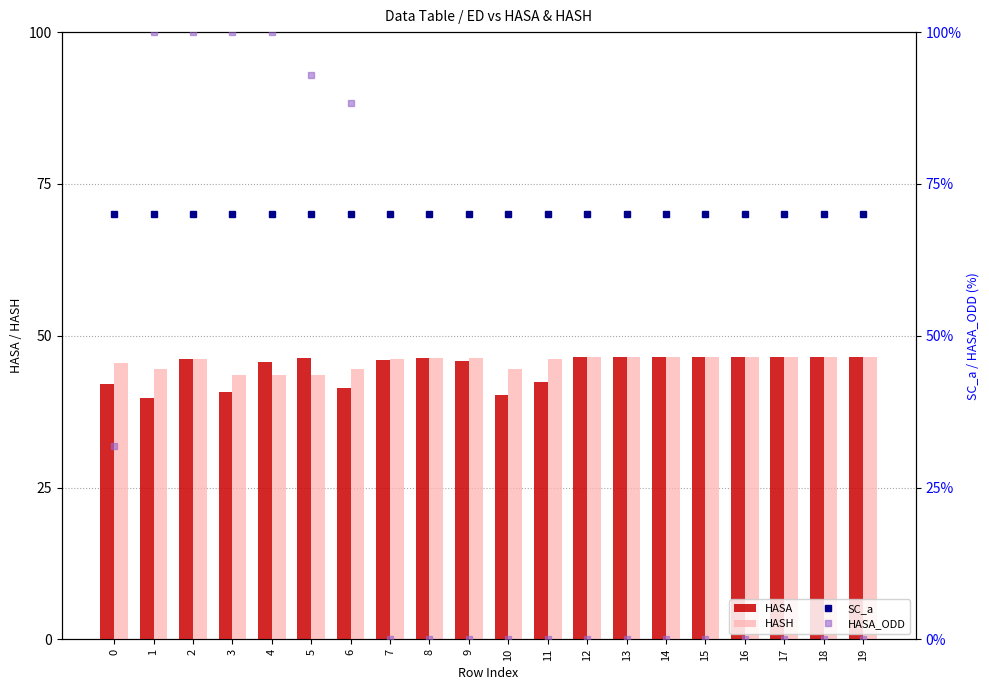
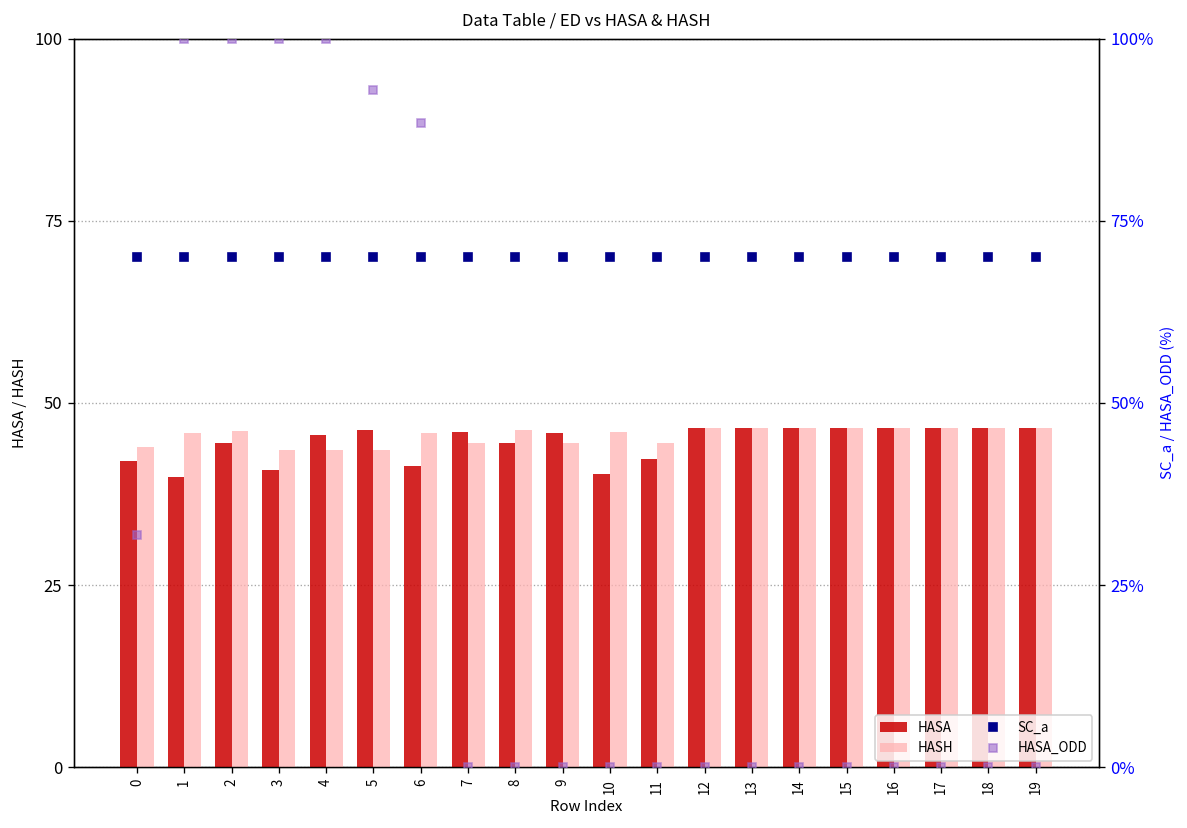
  {
    "HASA": {
      "0": "42",
      "1": "40",
-     "2": "46",
+     "2": "45",
      "3": "41",
      "4": "46",
      "5": "46",
      "6": "41",
      "7": "46",
-     "8": "46",
+     "8": "45",
      "9": "46",
      "10": "40",
      "11": "42",
      "12": "47",
      "13": "47",
      "14": "47",
      "15": "47",
      "16": "47",
      "17": "47",
      "18": "47",
      "19": "47"
    },
    "HASH": {
-     "0": "46",
-     "1": "45",
+     "0": "44",
+     "1": "46",
      "2": "46",
      "3": "44",
      "4": "44",
      "5": "44",
-     "6": "45",
-     "7": "46",
+     "6": "46",
+     "7": "45",
      "8": "46",
-     "9": "46",
-     "10": "45",
-     "11": "46",
+     "9": "45",
+     "10": "46",
+     "11": "45",
      "12": "47",
      "13": "47",
      "14": "47",
      "15": "47",
      "16": "47",
      "17": "47",
      "18": "47",
      "19": "47"
    },
    "SC_a": {
      "0": "70%",
      "1": "70%",
      "2": "70%",
      "3": "70%",
      "4": "70%",
      "5": "70%",
      "6": "70%",
      "7": "70%",
      "8": "70%",
      "9": "70%",
      "10": "70%",
      "11": "70%",
      "12": "70%",
      "13": "70%",
      "14": "70%",
      "15": "70%",
      "16": "70%",
      "17": "70%",
      "18": "70%",
      "19": "70%"
    },
    "HASA_ODD": {
      "0": "32%",
      "1": "100%",
      "2": "100%",
      "3": "100%",
      "4": "100%",
      "5": "93%",
      "6": "88%",
      "7": "0%",
      "8": "0%",
      "9": "0%",
      "10": "0%",
      "11": "0%",
      "12": "0%",
      "13": "0%",
      "14": "0%",
      "15": "0%",
      "16": "0%",
      "17": "0%",
      "18": "0%",
      "19": "0%"
    }
  }
